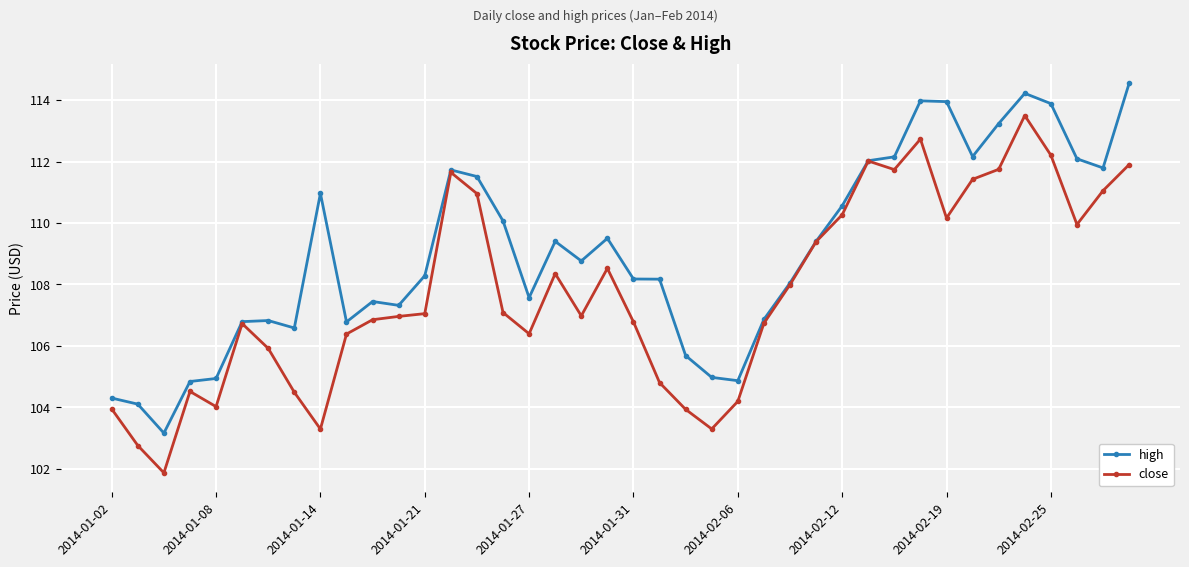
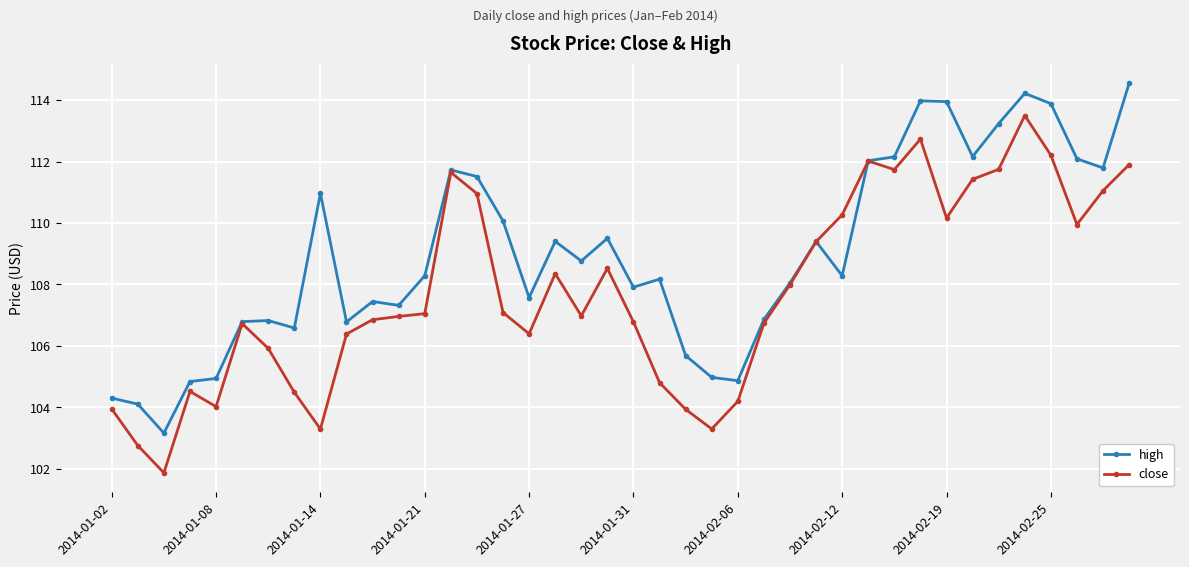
  {
    "high": {
      "2014-01-02": 104.3,
      "2014-01-08": 104.9,
      "2014-01-14": 111.0,
      "2014-01-21": 108.3,
      "2014-01-27": 107.6,
-     "2014-01-31": 108.2,
+     "2014-01-31": 107.9,
      "2014-02-06": 104.9,
-     "2014-02-12": 110.6,
+     "2014-02-12": 108.3,
      "2014-02-19": 114.0,
      "2014-02-25": 113.9
    },
    "close": {
      "2014-01-02": 103.9,
      "2014-01-08": 104.0,
      "2014-01-14": 103.3,
      "2014-01-21": 107.1,
      "2014-01-27": 106.4,
      "2014-01-31": 106.8,
      "2014-02-06": 104.2,
      "2014-02-12": 110.3,
      "2014-02-19": 110.2,
      "2014-02-25": 112.2
    }
  }
